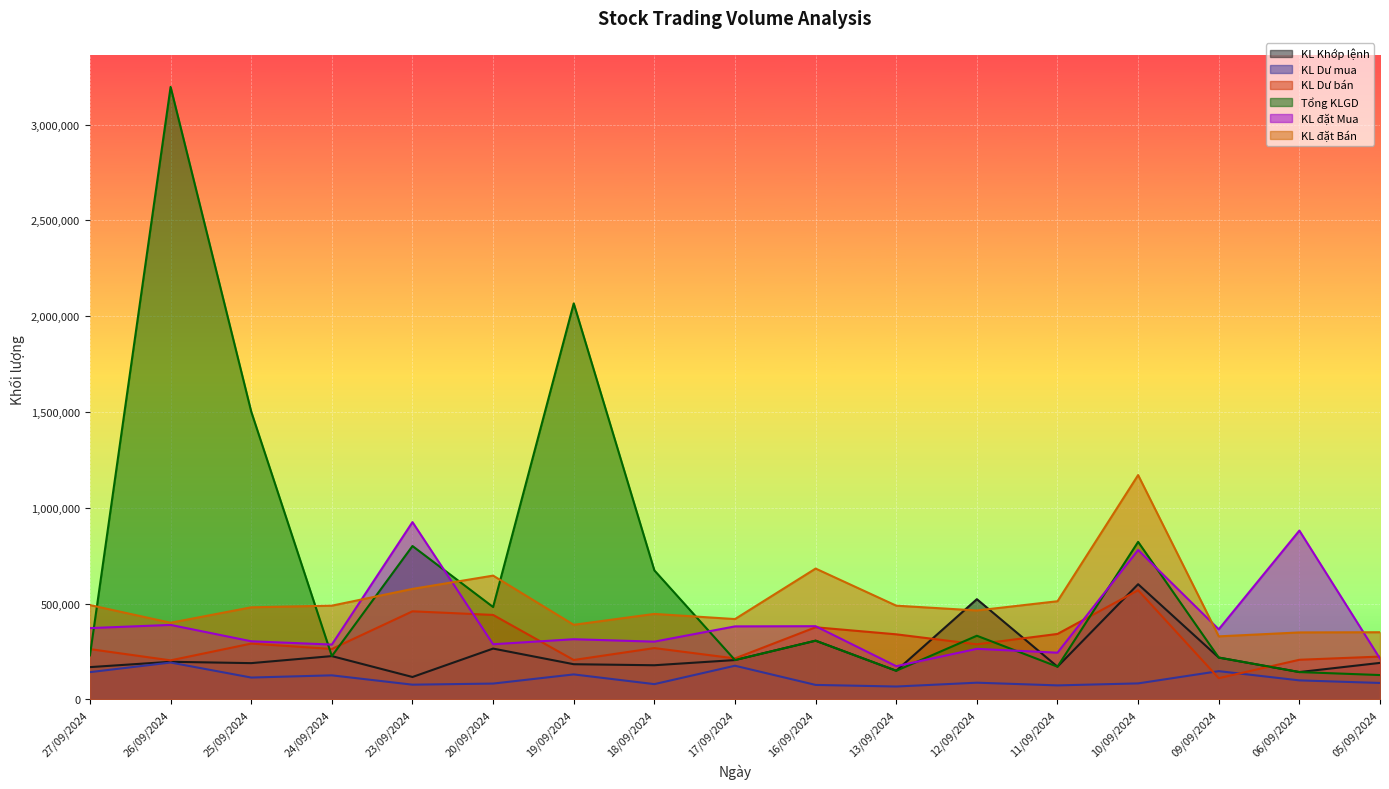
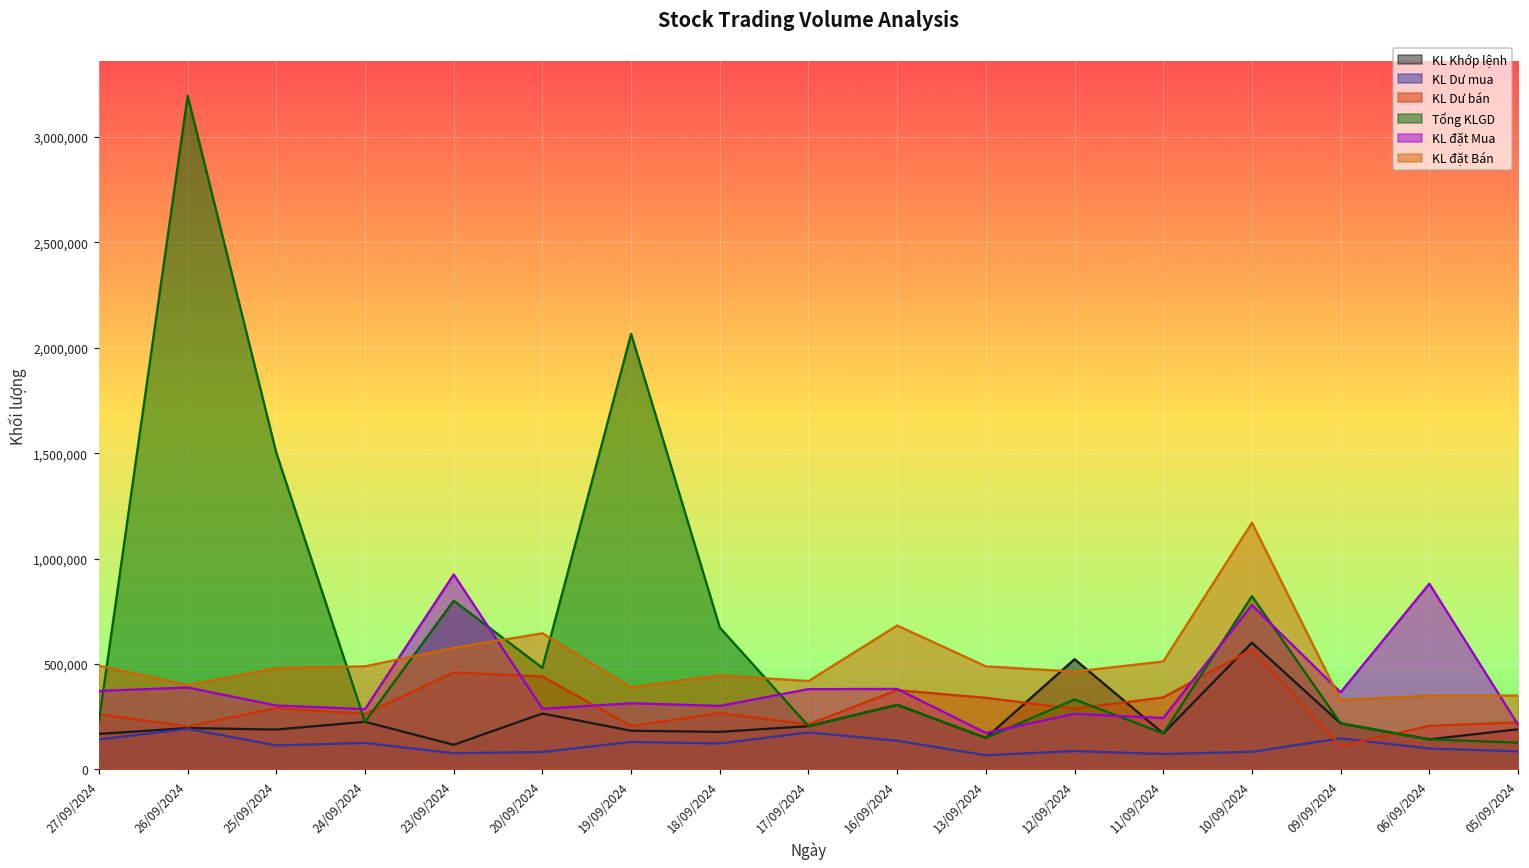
  {
    "KL Khớp lệnh": {
      "27/09/2024": "170,000",
      "25/09/2024": "190,000",
      "23/09/2024": "120,000",
      "20/09/2024": "270,000",
      "19/09/2024": "180,000",
      "18/09/2024": "180,000",
      "12/09/2024": "520,000",
      "10/09/2024": "600,000",
      "05/09/2024": "190,000"
    },
    "KL Dư mua": {
      "27/09/2024": "140,000",
      "25/09/2024": "110,000",
      "24/09/2024": "130,000",
      "23/09/2024": "80,000",
      "20/09/2024": "80,000",
      "19/09/2024": "130,000",
-     "18/09/2024": "80,000",
+     "18/09/2024": "120,000",
      "17/09/2024": "180,000",
-     "16/09/2024": "80,000",
+     "16/09/2024": "140,000",
      "13/09/2024": "70,000",
      "12/09/2024": "90,000",
      "11/09/2024": "70,000",
      "10/09/2024": "80,000",
      "09/09/2024": "150,000",
      "06/09/2024": "100,000",
      "05/09/2024": "90,000"
    },
    "Tổng KLGD": {
      "27/09/2024": "230,000",
      "26/09/2024": "3,200,000",
      "25/09/2024": "1,500,000",
      "23/09/2024": "800,000",
      "20/09/2024": "480,000",
      "19/09/2024": "2,070,000",
      "18/09/2024": "670,000",
      "12/09/2024": "330,000",
      "10/09/2024": "820,000",
      "05/09/2024": "130,000"
    },
    "KL đặt Mua": {
      "27/09/2024": "370,000",
      "24/09/2024": "290,000",
      "23/09/2024": "930,000",
      "20/09/2024": "290,000",
      "19/09/2024": "310,000",
      "18/09/2024": "300,000",
      "17/09/2024": "380,000",
      "13/09/2024": "170,000",
      "12/09/2024": "260,000",
      "11/09/2024": "240,000",
      "10/09/2024": "780,000",
      "09/09/2024": "370,000",
      "06/09/2024": "880,000"
    }
  }
